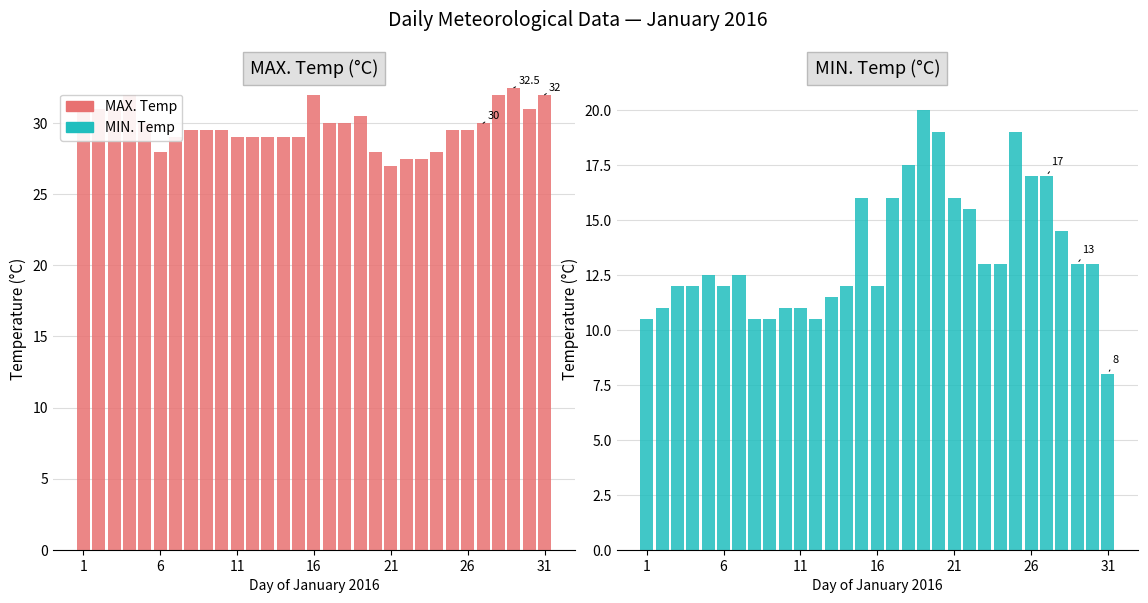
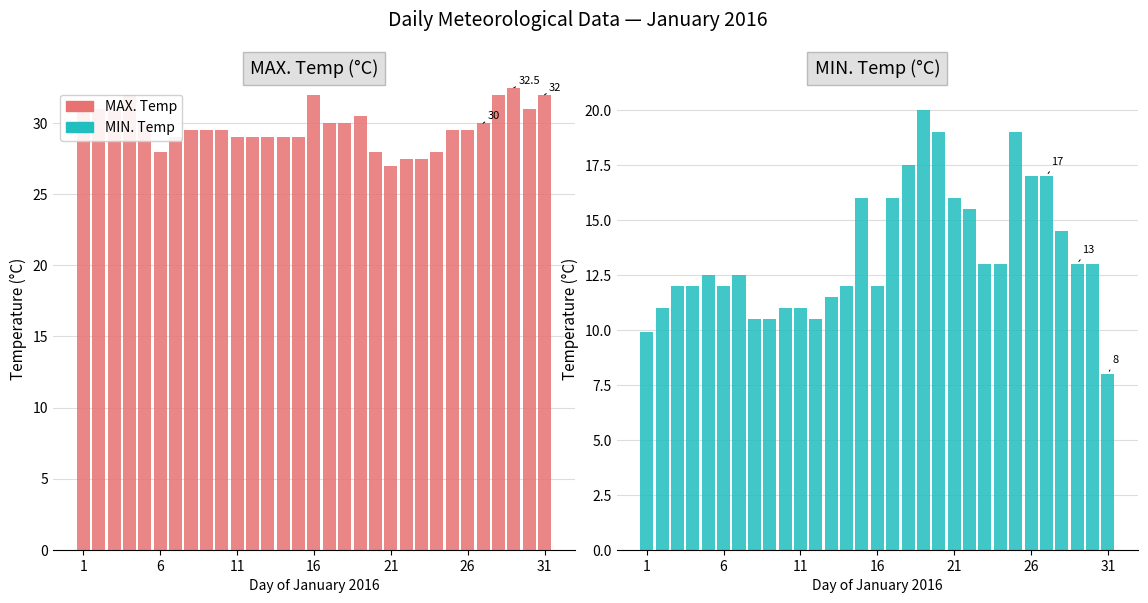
  {
    "MAX. Temp (°C)": {
      "MAX. Temp": {
        "31": 32
      }
    },
    "MIN. Temp (°C)": {
-     "1": 10.5,
+     "1": 9.9,
      "6": 12.0,
      "11": 11.0,
      "16": 12.0,
      "21": 16.0
    }
  }
